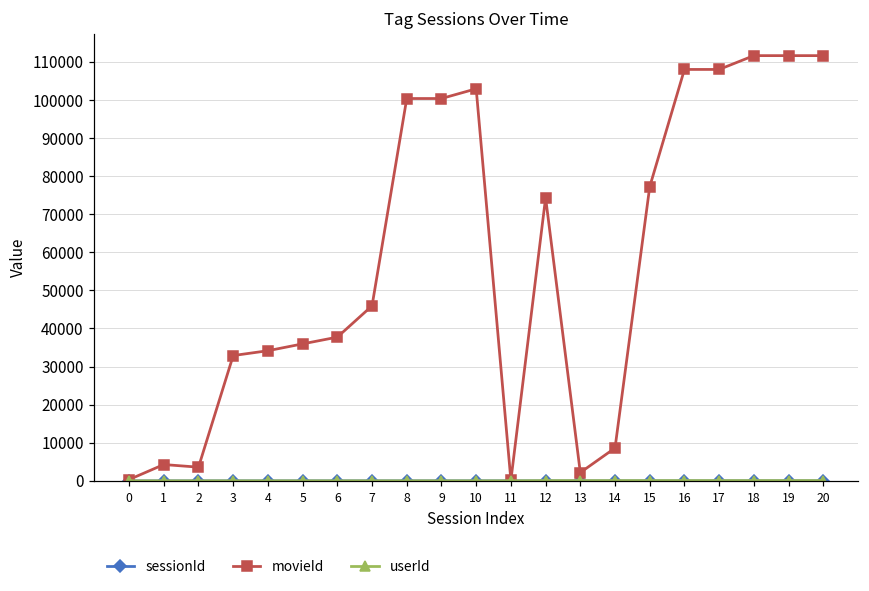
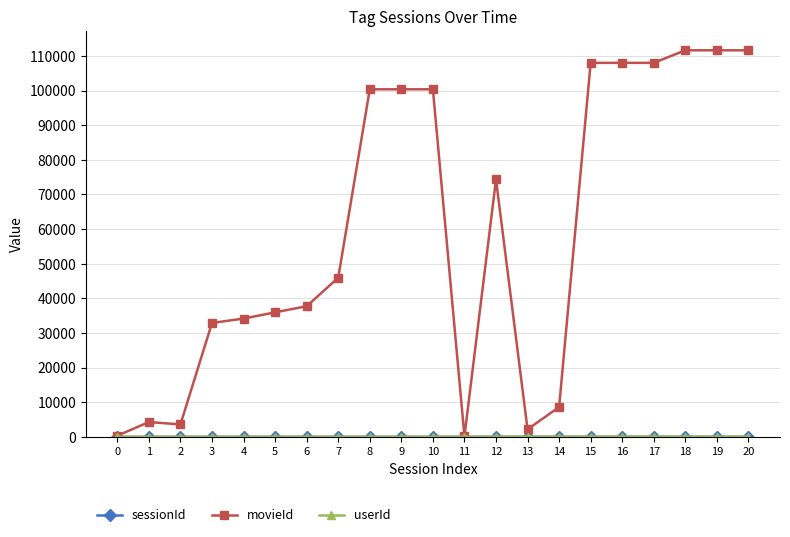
  {
    "userId": {
      "1": 0,
      "2": 0,
      "3": 0,
      "4": 0,
      "5": 0,
      "6": 0,
      "7": 0,
      "8": 0,
      "9": 0,
      "10": 0,
      "12": 0,
      "13": 0,
      "14": 0,
      "15": 0,
      "16": 0,
      "17": 0,
      "18": 0,
      "19": 0,
      "20": 0
    },
    "movieId": {
      "1": 4000,
      "2": 4000,
      "3": 33000,
      "4": 34000,
      "5": 36000,
      "6": 38000,
      "7": 46000,
      "8": 100000,
      "9": 100000,
-     "10": 103000,
+     "10": 100000,
      "12": 74000,
      "13": 2000,
      "14": 9000,
-     "15": 77000,
+     "15": 108000,
      "16": 108000,
      "17": 108000,
      "18": 112000,
      "19": 112000,
      "20": 112000
    }
  }
